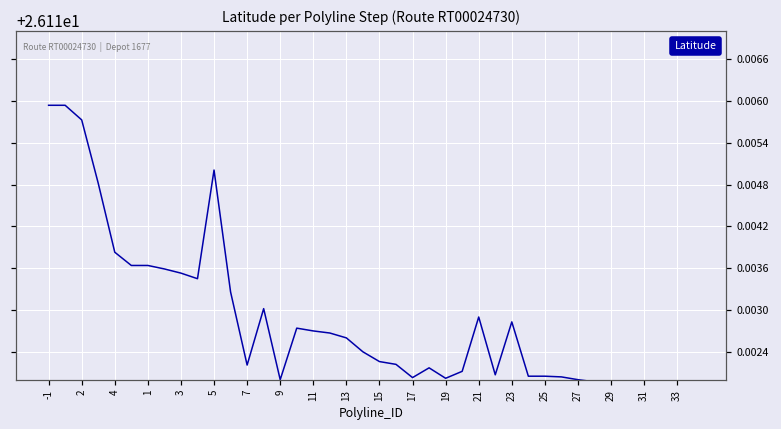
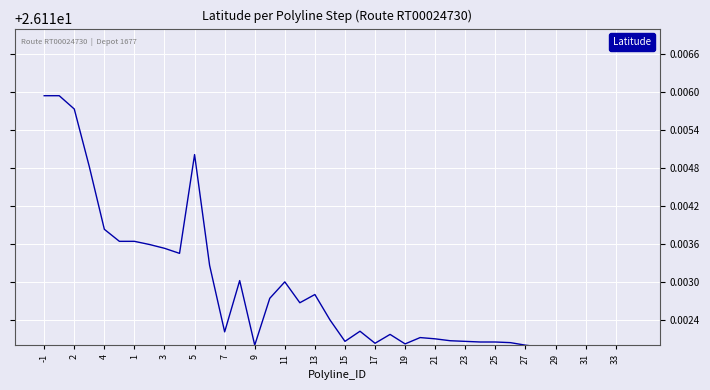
  {
    "5": 26.1150,
    "7": 26.1122,
    "9": 26.1120,
-   "11": 26.1127,
-   "13": 26.1126,
-   "15": 26.1123,
+   "11": 26.1130,
+   "13": 26.1128,
+   "15": 26.1121,
    "17": 26.1120,
    "19": 26.1120,
-   "21": 26.1129,
-   "23": 26.1128,
+   "21": 26.1121,
+   "23": 26.1121,
    "25": 26.1121,
    "27": 26.1120
  }
